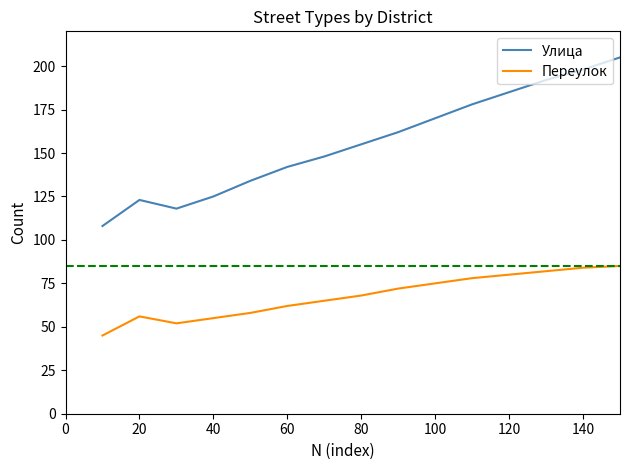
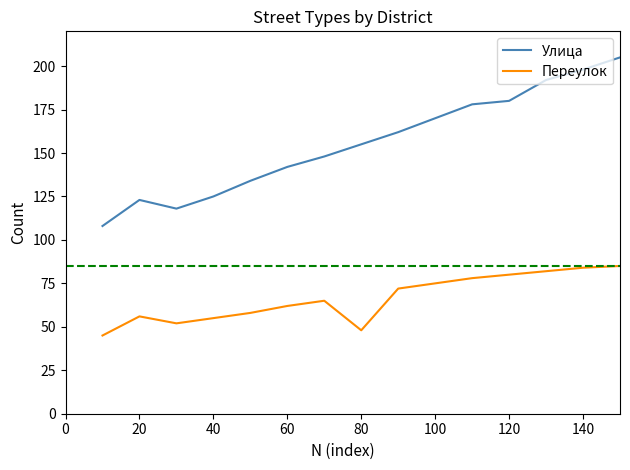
  {
    "Улица": {
      "20": 123,
      "40": 125,
      "60": 142,
      "80": 155,
      "100": 170,
-     "120": 185
+     "120": 180
    },
    "Переулок": {
      "20": 56,
      "40": 55,
      "60": 62,
-     "80": 68,
+     "80": 48,
      "100": 75,
      "120": 80,
      "140": 84
    }
  }
